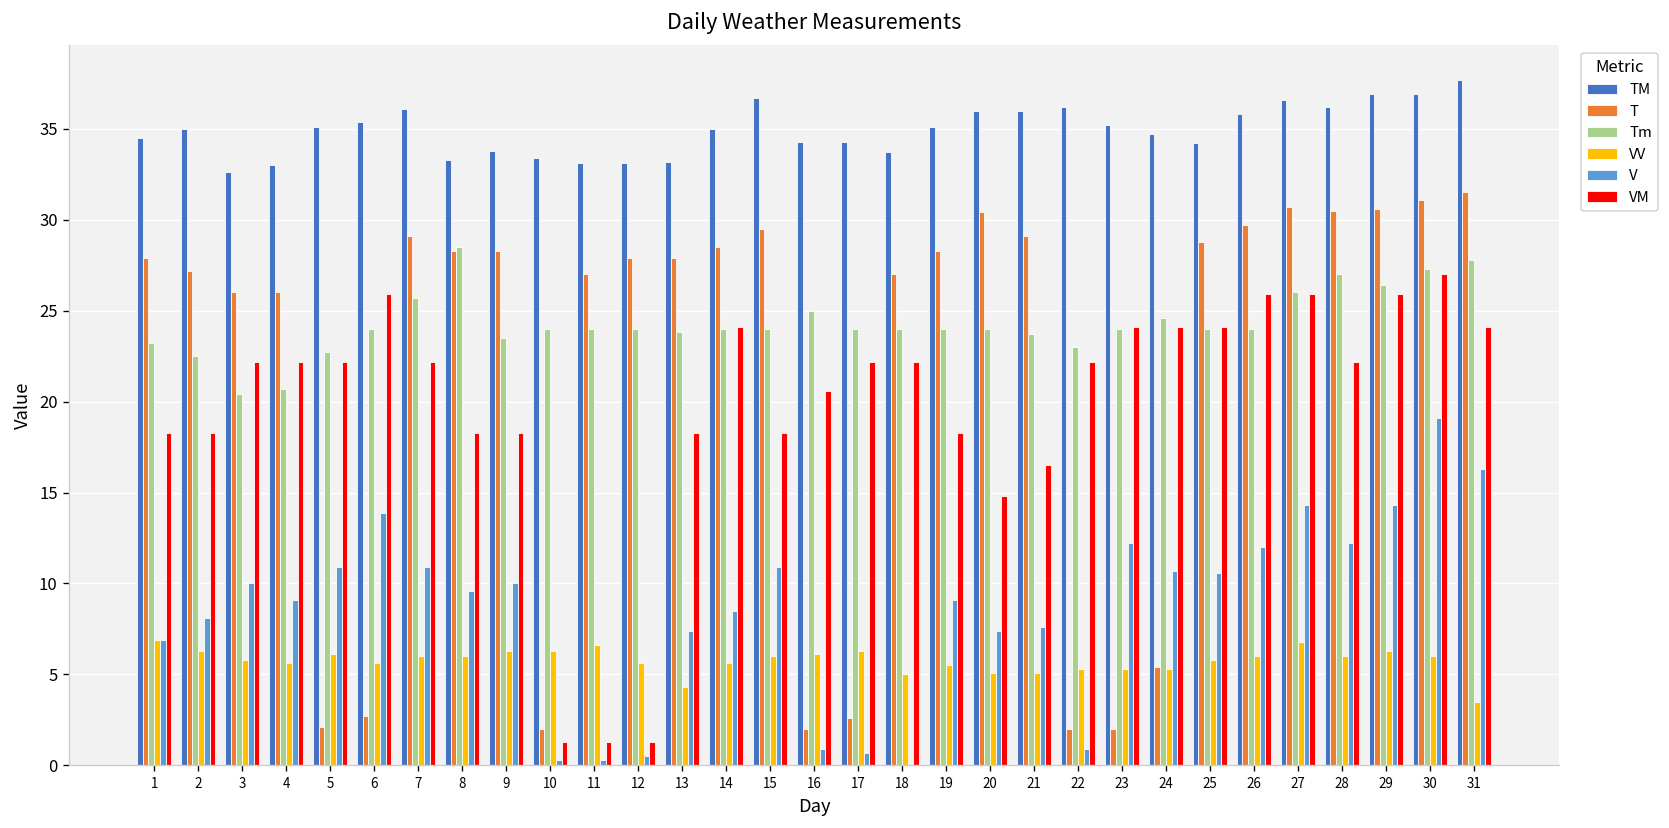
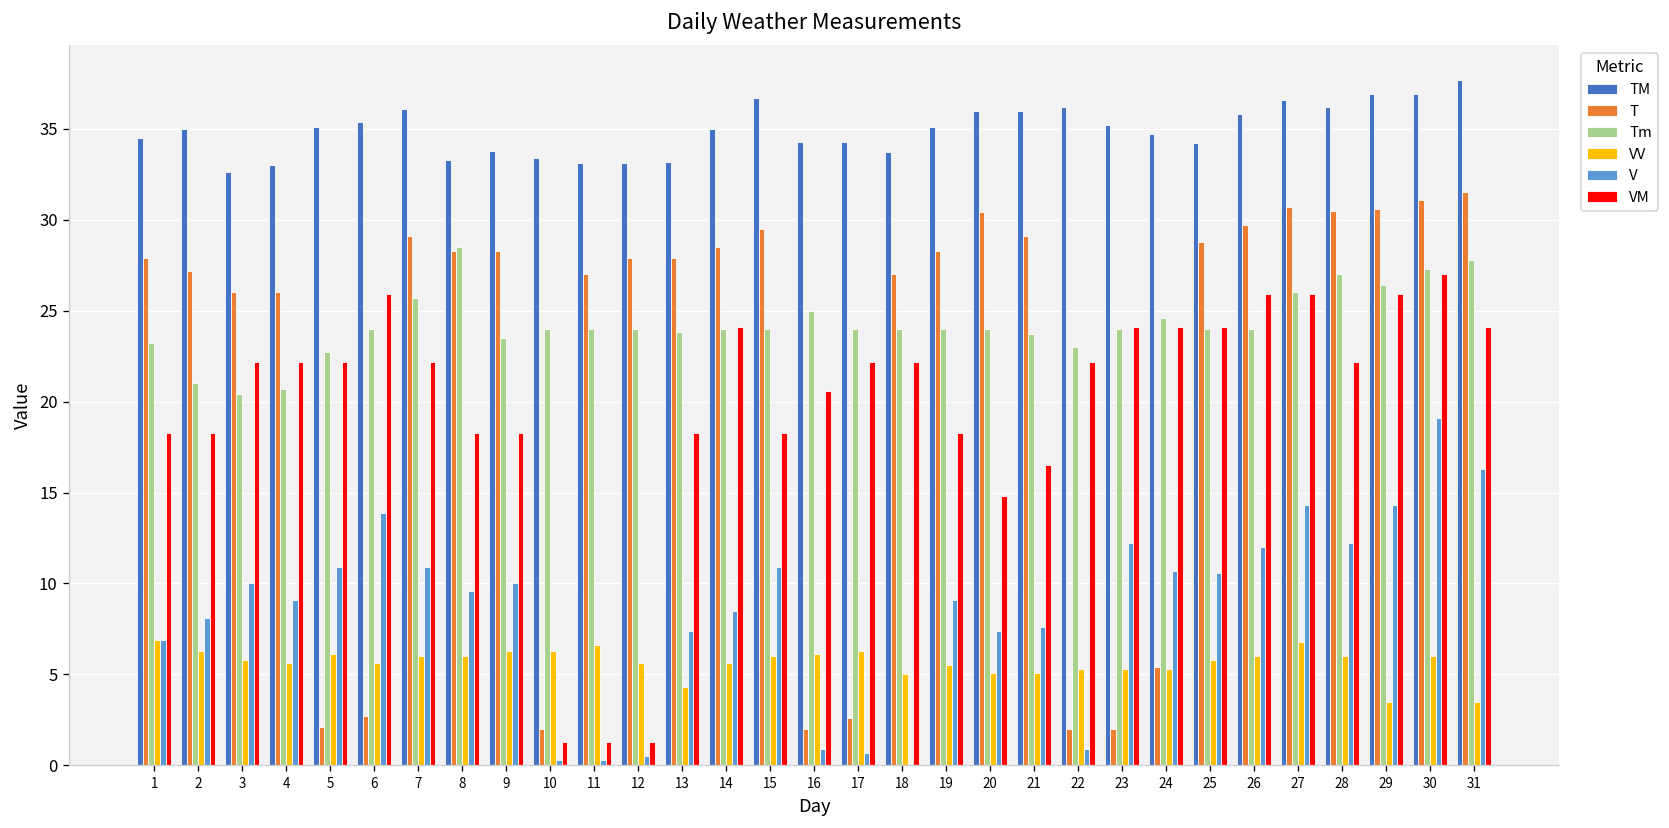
  {
    "T": {
      "1": 27.9,
      "2": 27.2,
      "3": 26.0,
      "4": 26.0,
      "5": 2.1,
      "6": 2.7,
      "7": 29.1,
      "8": 28.3,
      "9": 28.3,
      "10": 2.0,
      "11": 27.0,
      "12": 27.9,
      "13": 27.9,
      "14": 28.5,
      "15": 29.5,
      "16": 2.0,
      "17": 2.6,
      "18": 27.0,
      "19": 28.3,
      "20": 30.4,
      "21": 29.1,
      "22": 2.0,
      "23": 2.0,
      "24": 5.4,
      "25": 28.8,
      "26": 29.7,
      "27": 30.7,
      "28": 30.5,
      "29": 30.6,
      "30": 31.1,
      "31": 31.5
    },
    "Tm": {
      "1": 23.2,
-     "2": 22.5,
+     "2": 21.0,
      "3": 20.4,
      "4": 20.7,
      "5": 22.7,
      "6": 24.0,
      "7": 25.7,
      "8": 28.5,
      "9": 23.5,
      "10": 24.0,
      "11": 24.0,
      "12": 24.0,
      "13": 23.8,
      "14": 24.0,
      "15": 24.0,
      "16": 25.0,
      "17": 24.0,
      "18": 24.0,
      "19": 24.0,
      "20": 24.0,
      "21": 23.7,
      "22": 23.0,
      "23": 24.0,
      "24": 24.6,
      "25": 24.0,
      "26": 24.0,
      "27": 26.0,
      "28": 27.0,
      "29": 26.4,
      "30": 27.3,
      "31": 27.8
    },
    "VV": {
      "1": 6.9,
      "2": 6.3,
      "3": 5.8,
      "4": 5.6,
      "5": 6.1,
      "6": 5.6,
      "7": 6.0,
      "8": 6.0,
      "9": 6.3,
      "10": 6.3,
      "11": 6.6,
      "12": 5.6,
      "13": 4.3,
      "14": 5.6,
      "15": 6.0,
      "16": 6.1,
      "17": 6.3,
      "18": 5.0,
      "19": 5.5,
      "20": 5.1,
      "21": 5.1,
      "22": 5.3,
      "23": 5.3,
      "24": 5.3,
      "25": 5.8,
      "26": 6.0,
      "27": 6.8,
      "28": 6.0,
-     "29": 6.3,
+     "29": 3.5,
      "30": 6.0,
      "31": 3.5
    },
    "VM": {
      "1": 18.3,
      "2": 18.3,
      "3": 22.2,
      "4": 22.2,
      "5": 22.2,
      "6": 25.9,
      "7": 22.2,
      "8": 18.3,
      "9": 18.3,
      "10": 1.3,
      "11": 1.3,
      "12": 1.3,
      "13": 18.3,
      "14": 24.1,
      "15": 18.3,
      "16": 20.6,
      "17": 22.2,
      "18": 22.2,
      "19": 18.3,
      "20": 14.8,
      "21": 16.5,
      "22": 22.2,
      "23": 24.1,
      "24": 24.1,
      "25": 24.1,
      "26": 25.9,
      "27": 25.9,
      "28": 22.2,
      "29": 25.9,
      "30": 27.0,
      "31": 24.1
    }
  }
